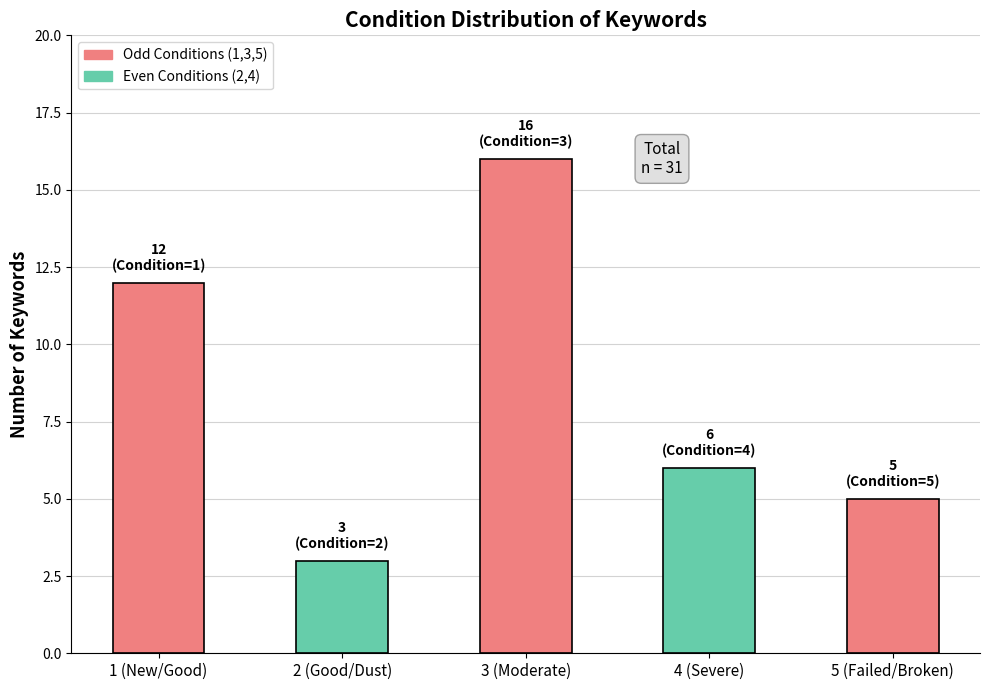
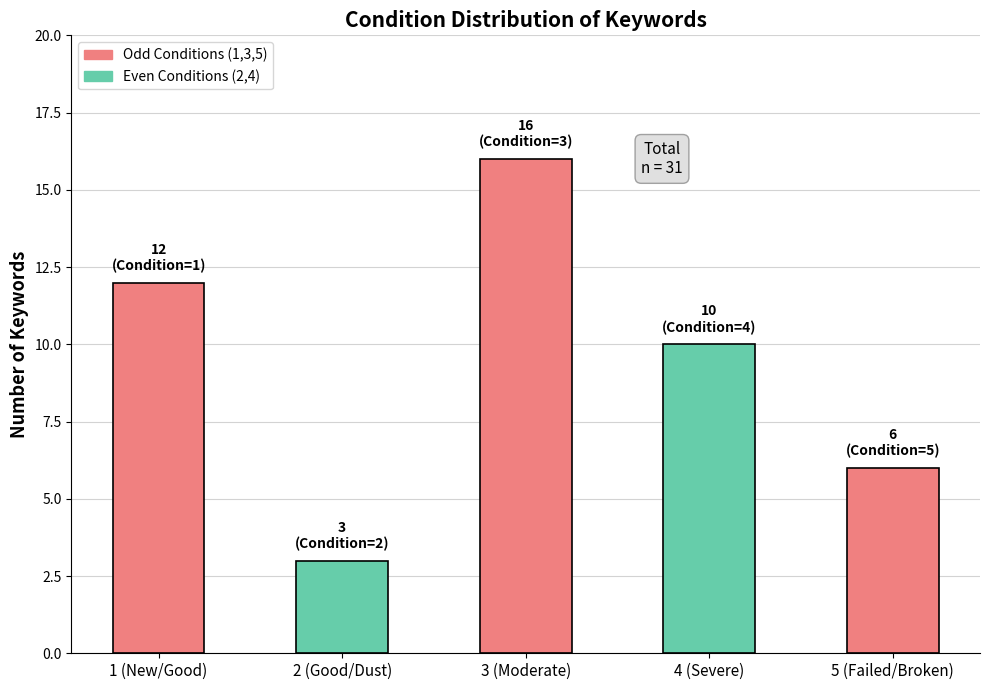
  {
    "1 (New/Good)": 12,
    "2 (Good/Dust)": 3,
    "3 (Moderate)": 16,
-   "4 (Severe)": 6,
-   "5 (Failed/Broken)": 5
+   "4 (Severe)": 10,
+   "5 (Failed/Broken)": 6
  }
